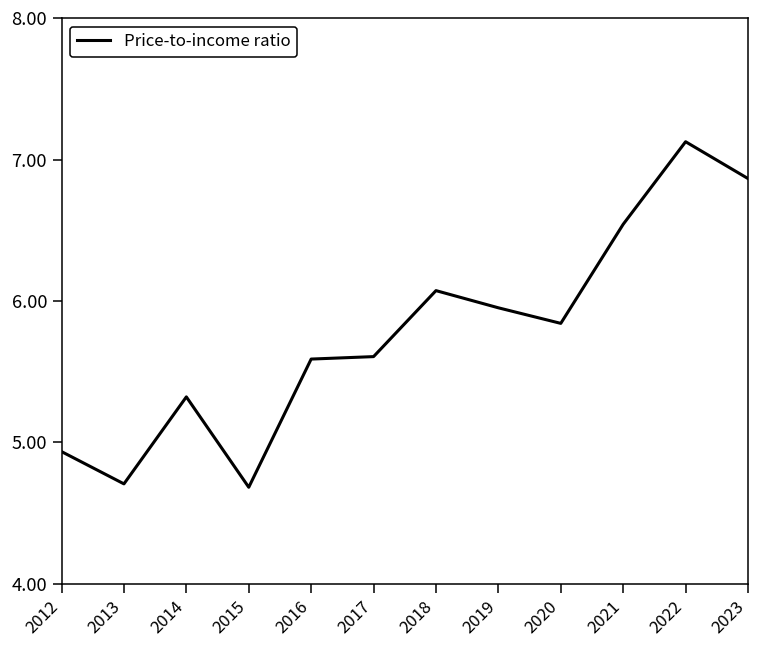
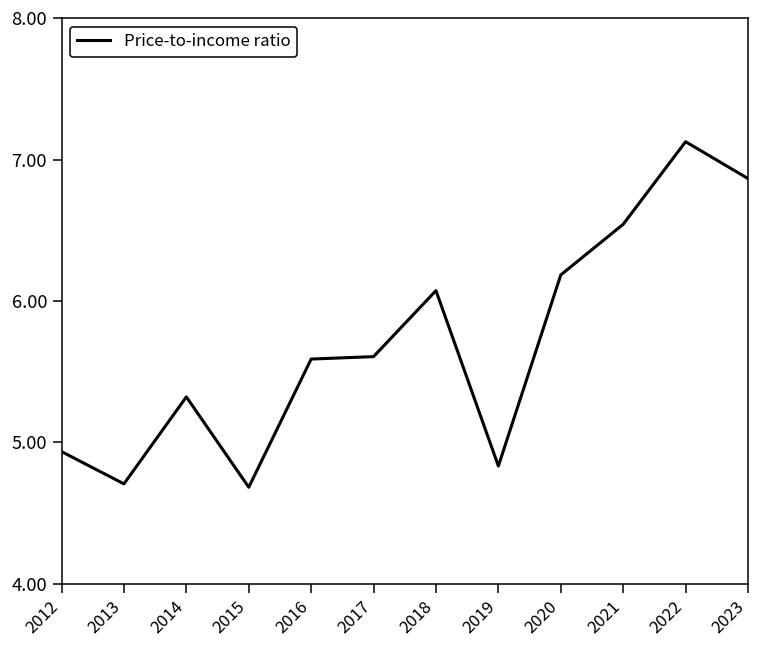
  {
    "2012": 4.93,
    "2013": 4.71,
    "2014": 5.32,
    "2015": 4.68,
    "2016": 5.59,
    "2017": 5.61,
    "2018": 6.07,
-   "2019": 5.95,
-   "2020": 5.84,
+   "2019": 4.83,
+   "2020": 6.18,
    "2021": 6.54,
    "2022": 7.13,
    "2023": 6.87
  }
